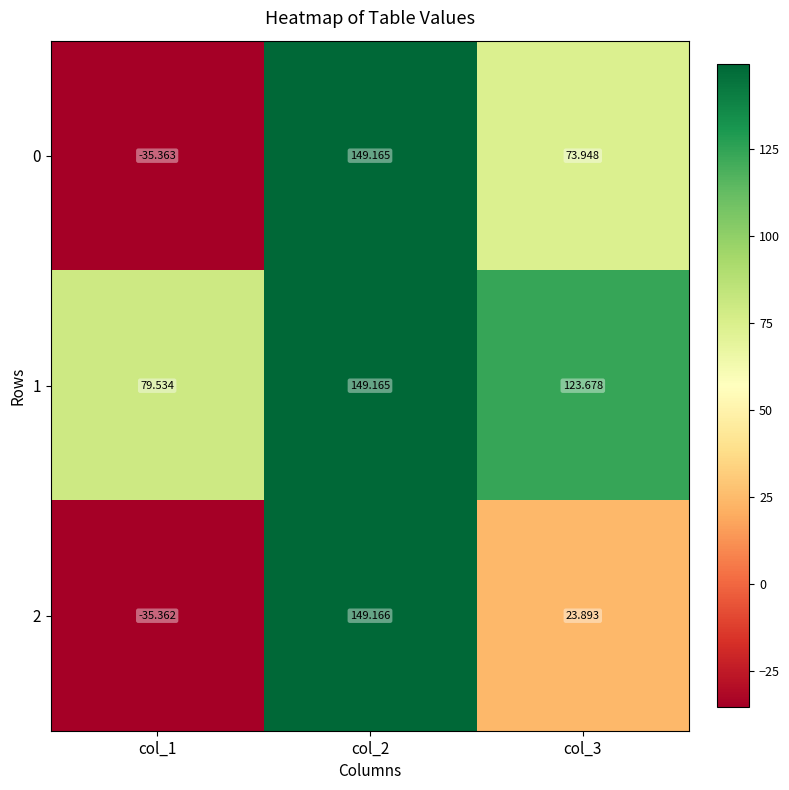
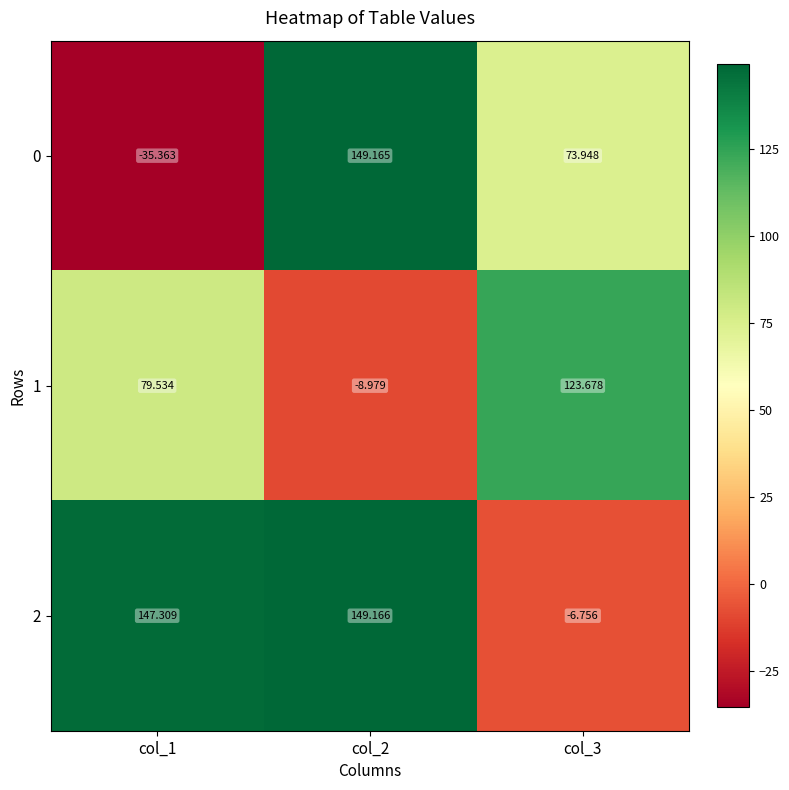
  {
    "1": {
-     "col_2": 149.165
+     "col_2": -8.979
    },
    "2": {
-     "col_1": -35.362,
-     "col_3": 23.893
+     "col_1": 147.309,
+     "col_3": -6.756
    }
  }
